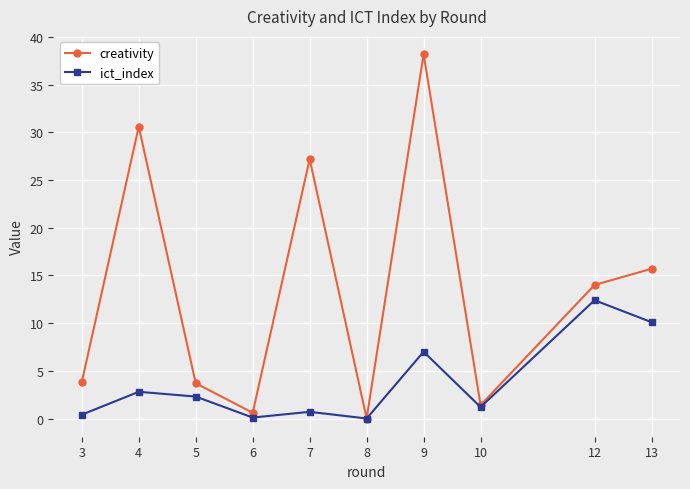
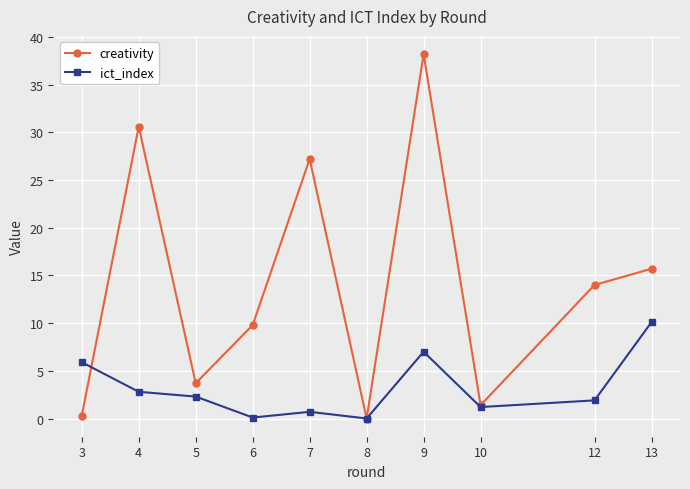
  {
    "creativity": {
-     "3": 4,
+     "3": 0,
      "4": 31,
      "5": 4,
-     "6": 1,
+     "6": 10,
      "7": 27,
      "9": 38,
      "12": 14,
      "13": 16
    },
    "ict_index": {
-     "3": 0,
+     "3": 6,
      "4": 3,
      "5": 2,
      "6": 0,
      "7": 1,
      "9": 7,
-     "12": 12,
+     "12": 2,
      "13": 10
    }
  }
